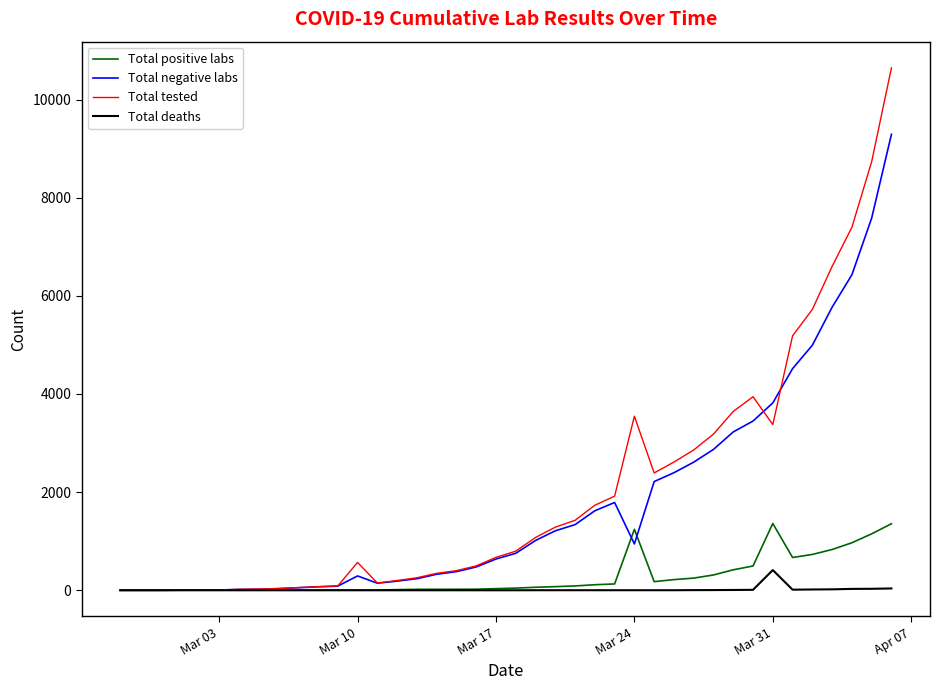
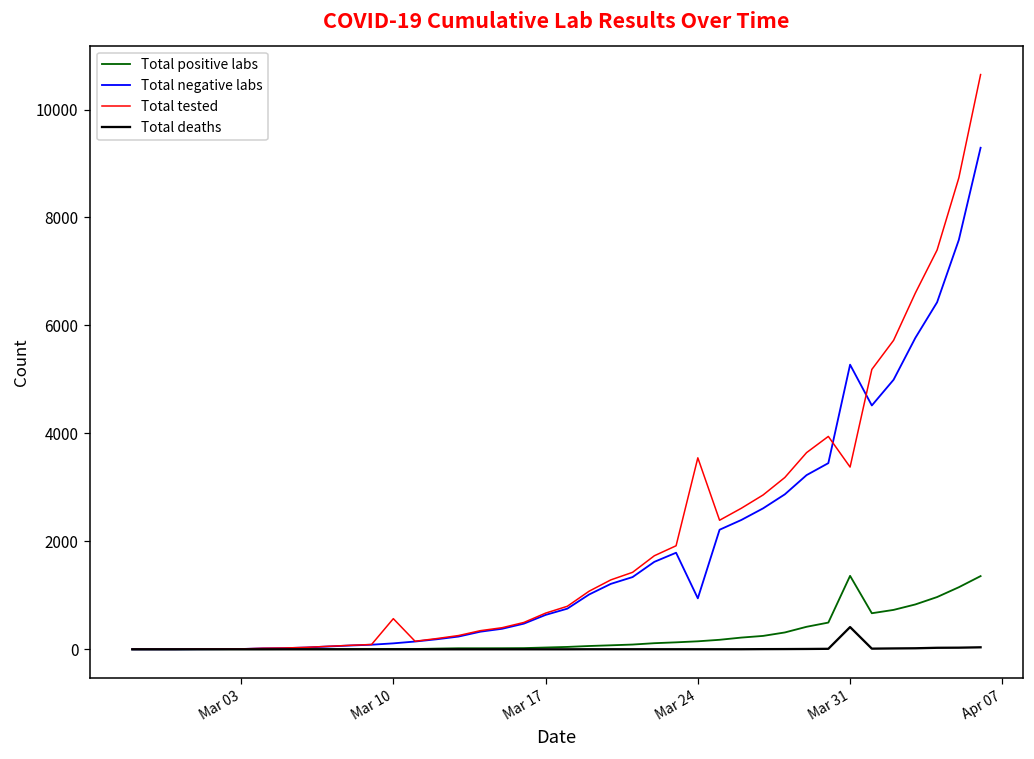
  {
    "Total positive labs": {
-     "Mar 24": 1200,
+     "Mar 24": 100,
      "Mar 31": 1400
    },
    "Total negative labs": {
-     "Mar 10": 300,
+     "Mar 10": 100,
      "Mar 24": 900,
-     "Mar 31": 3800
+     "Mar 31": 5300
    },
    "Total tested": {
      "Mar 10": 600,
      "Mar 24": 3500,
      "Mar 31": 3400
    },
    "Total deaths": {
      "Mar 24": 0,
      "Mar 31": 400
    }
  }
